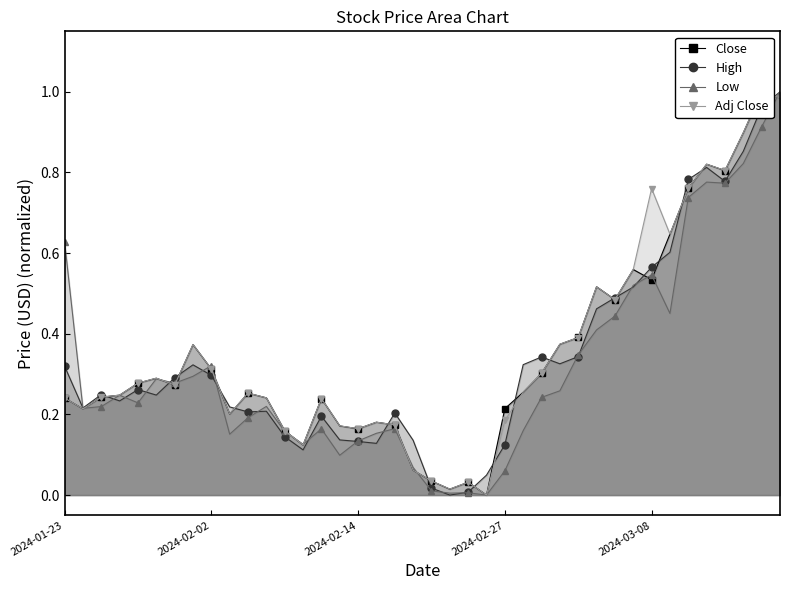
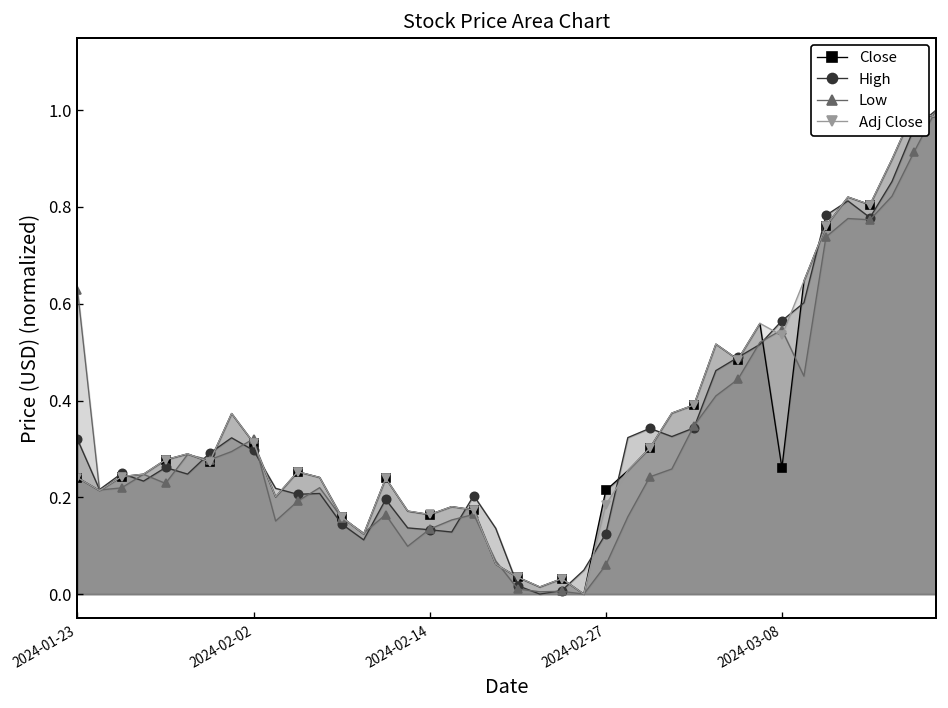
  {
    "Close": {
      "2024-02-27": 0.21,
-     "2024-03-08": 0.53
+     "2024-03-08": 0.26
    },
    "High": {
      "2024-01-23": 0.32,
      "2024-02-02": 0.30,
      "2024-02-27": 0.12,
      "2024-03-08": 0.56
    },
    "Low": {
      "2024-01-23": 0.63,
      "2024-02-02": 0.32,
      "2024-02-27": 0.06,
      "2024-03-08": 0.55
    },
    "Adj Close": {
      "2024-02-27": 0.18,
-     "2024-03-08": 0.76
+     "2024-03-08": 0.53
    }
  }
